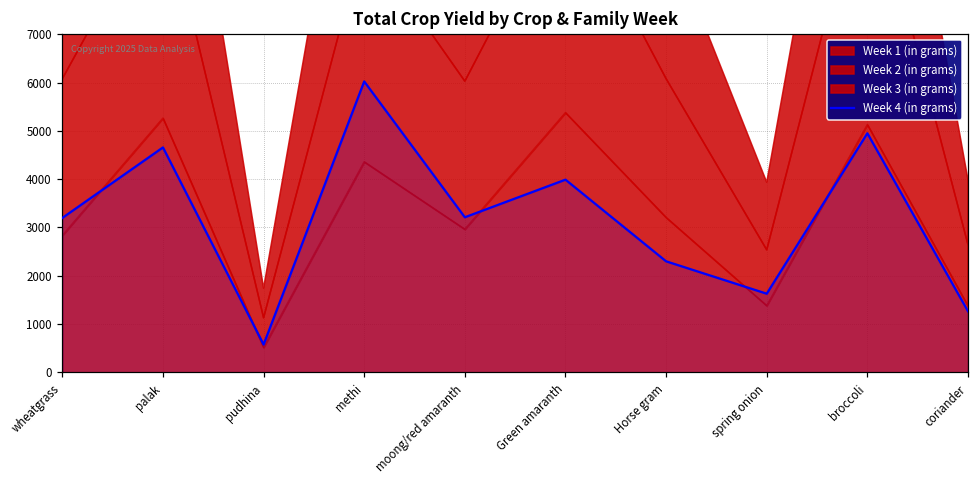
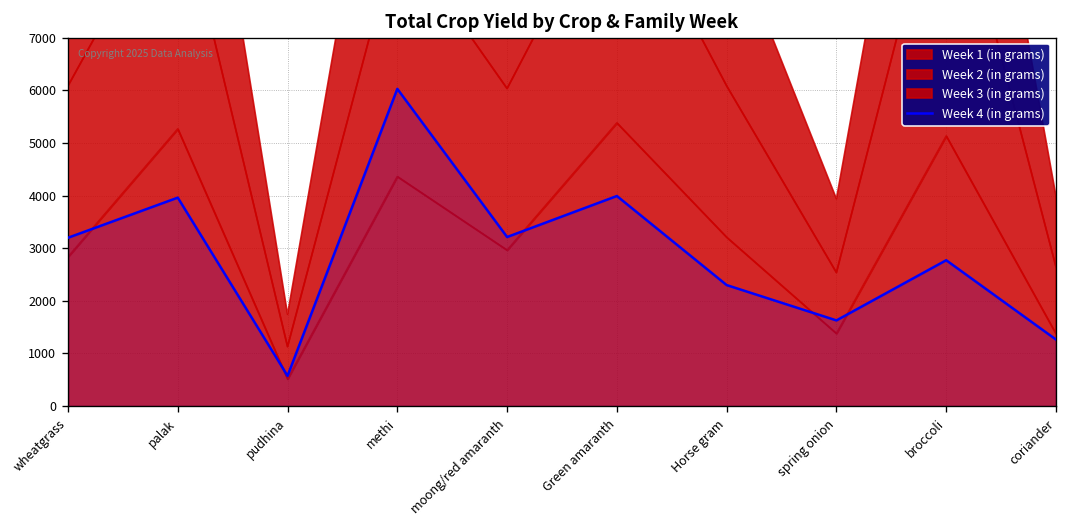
  {
    "Week 4 (in grams)": {
      "wheatgrass": 3200,
-     "palak": 4700,
+     "palak": 4000,
      "pudhina": 600,
      "methi": 6000,
      "moong/red amaranth": 3200,
      "Green amaranth": 4000,
      "Horse gram": 2300,
      "spring onion": 1600,
-     "broccoli": 5000,
+     "broccoli": 2800,
      "coriander": 1300
    }
  }
